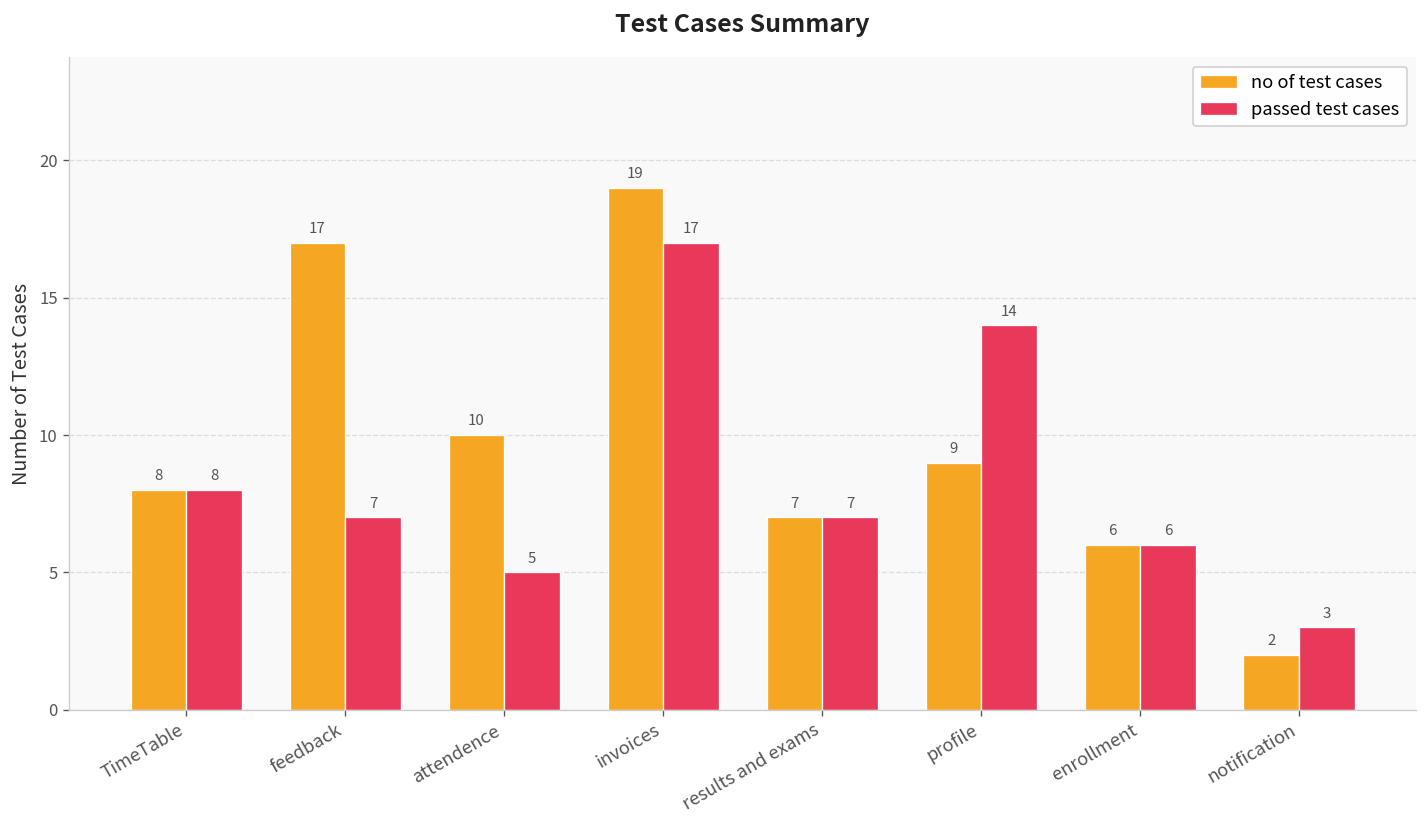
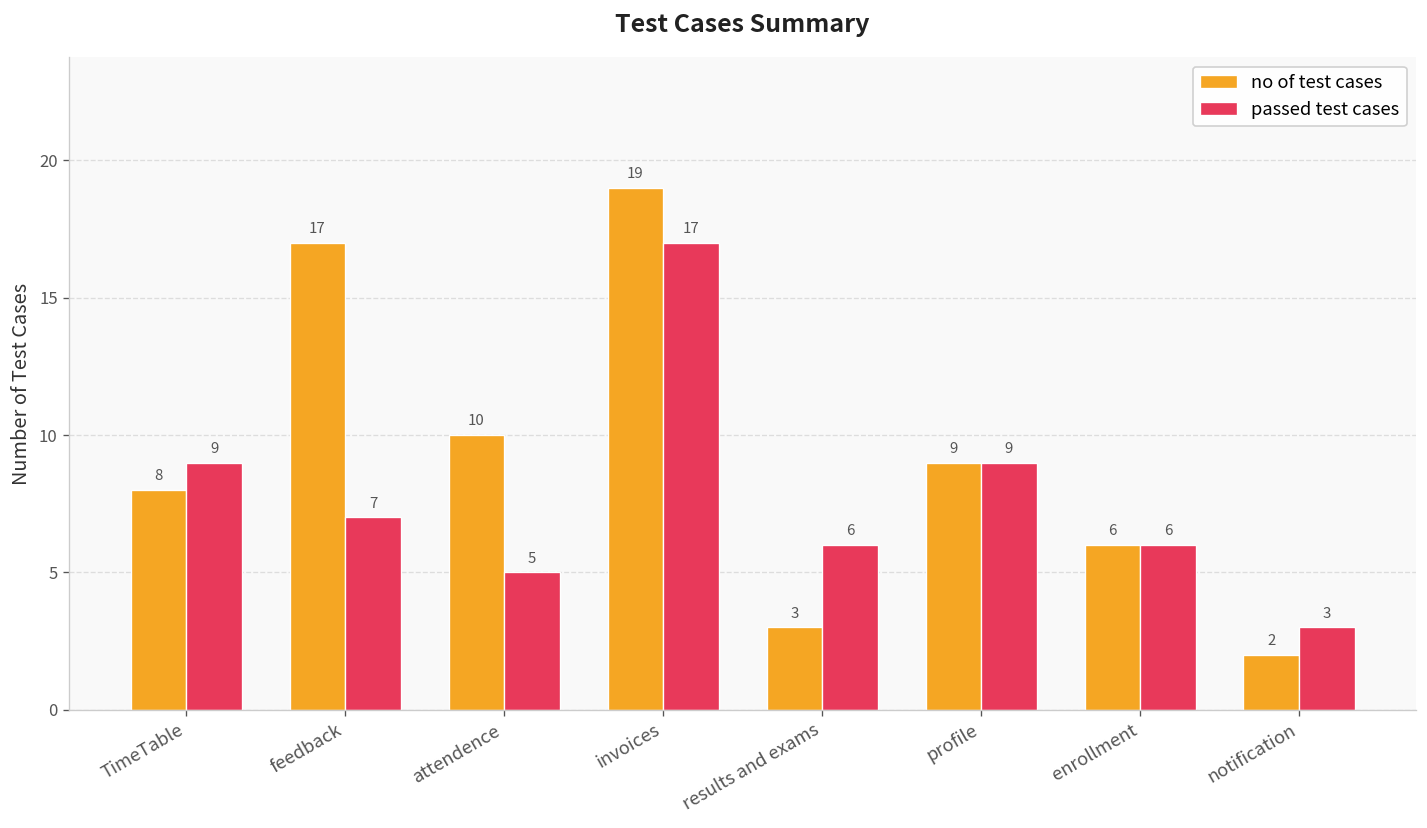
  {
    "no of test cases": {
      "TimeTable": 8,
      "feedback": 17,
      "attendence": 10,
      "invoices": 19,
-     "results and exams": 7,
+     "results and exams": 3,
      "profile": 9,
      "enrollment": 6,
      "notification": 2
    },
    "passed test cases": {
-     "TimeTable": 8,
+     "TimeTable": 9,
      "feedback": 7,
      "attendence": 5,
      "invoices": 17,
-     "results and exams": 7,
-     "profile": 14,
+     "results and exams": 6,
+     "profile": 9,
      "enrollment": 6,
      "notification": 3
    }
  }
